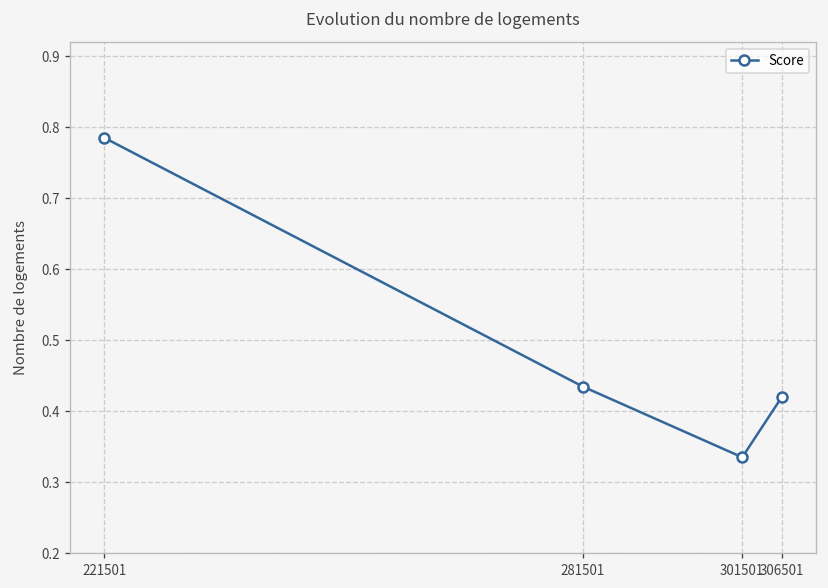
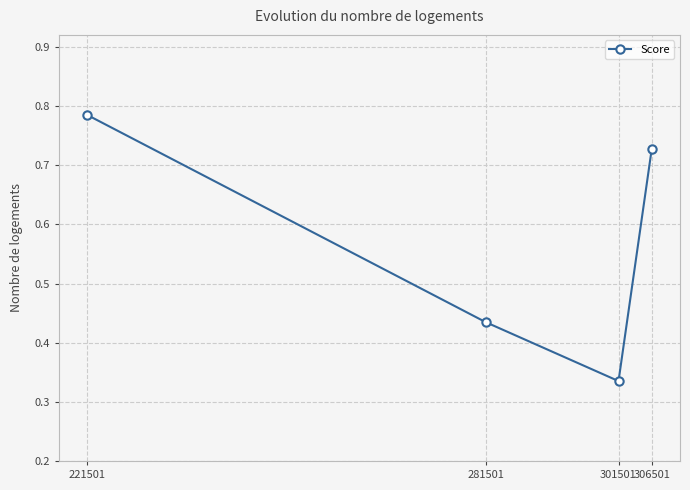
  {
    "221501": 0.79,
    "281501": 0.43,
    "301501": 0.33,
-   "306501": 0.42
+   "306501": 0.73
  }
